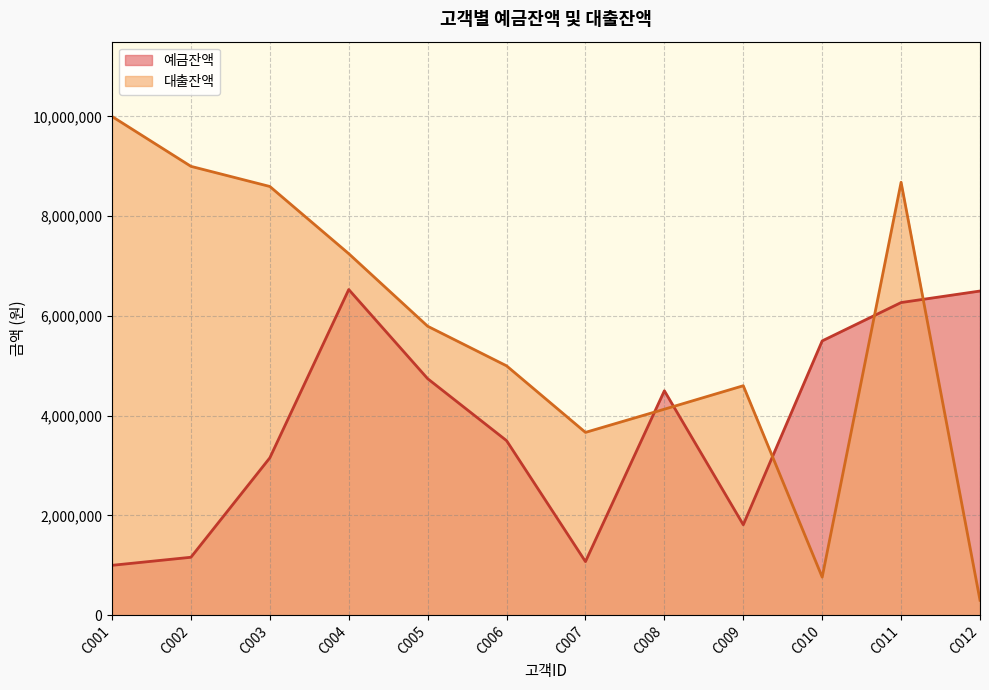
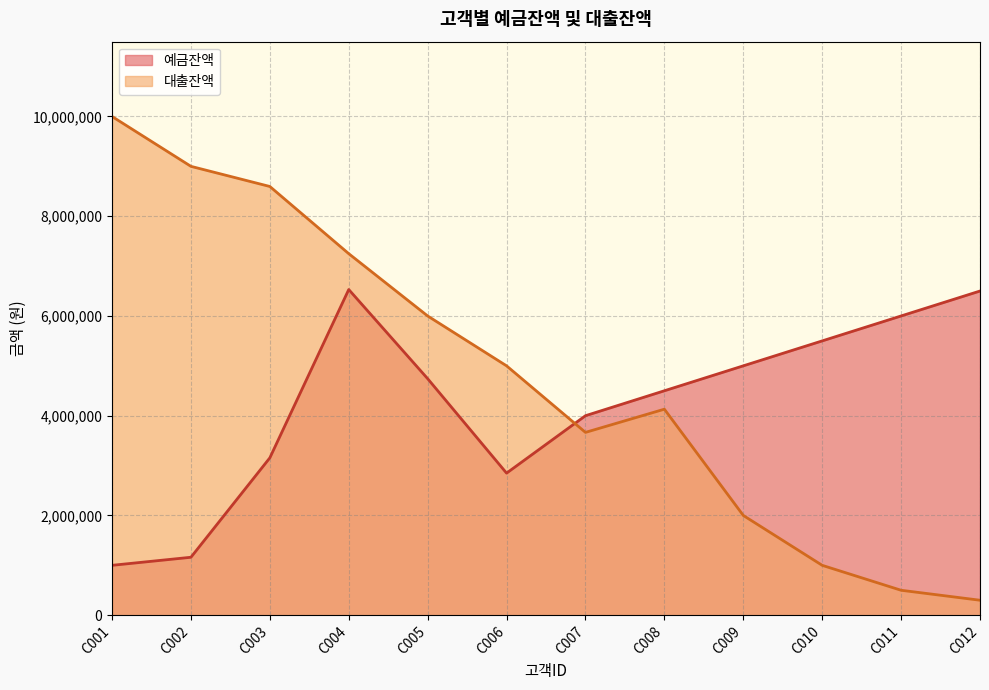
  {
    "예금잔액": {
      "C001": "1,000,000",
      "C002": "1,200,000",
      "C003": "3,200,000",
      "C004": "6,500,000",
      "C005": "4,700,000",
-     "C006": "3,500,000",
-     "C007": "1,100,000",
+     "C006": "2,800,000",
+     "C007": "4,000,000",
      "C008": "4,500,000",
-     "C009": "1,800,000",
+     "C009": "5,000,000",
      "C010": "5,500,000",
-     "C011": "6,300,000",
+     "C011": "6,000,000",
      "C012": "6,500,000"
    },
    "대출잔액": {
      "C001": "10,000,000",
      "C002": "9,000,000",
      "C003": "8,600,000",
      "C004": "7,200,000",
-     "C005": "5,800,000",
+     "C005": "6,000,000",
      "C006": "5,000,000",
      "C007": "3,700,000",
      "C008": "4,100,000",
-     "C009": "4,600,000",
-     "C010": "800,000",
-     "C011": "8,700,000",
+     "C009": "2,000,000",
+     "C010": "1,000,000",
+     "C011": "500,000",
      "C012": "300,000"
    }
  }
